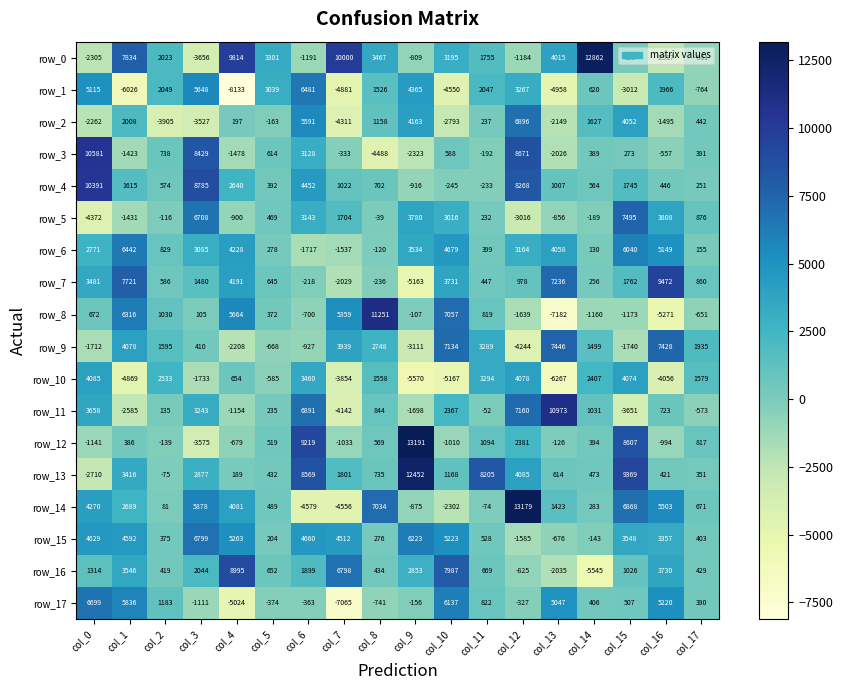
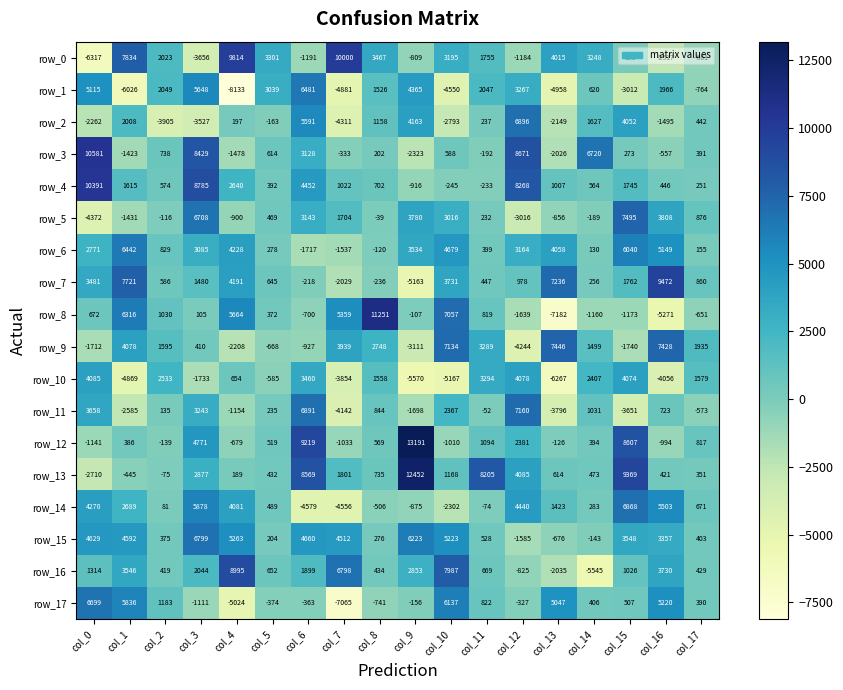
  {
    "row_0": {
-     "col_0": -2305,
+     "col_0": -6317,
      "col_1": 7834,
      "col_2": 2023,
      "col_3": -3656,
      "col_4": 9814,
      "col_5": 3301,
      "col_6": -1191,
      "col_7": 10000,
      "col_8": 3467,
      "col_9": -809,
      "col_10": 3195,
      "col_11": 1755,
      "col_12": -1184,
      "col_13": 4015,
-     "col_14": 12862
+     "col_14": 3248
    },
    "row_3": {
      "col_0": 10581,
      "col_1": -1423,
      "col_2": 738,
      "col_3": 8429,
      "col_4": -1478,
      "col_5": 614,
      "col_6": 3128,
      "col_7": -333,
-     "col_8": -4488,
+     "col_8": 202,
      "col_9": -2323,
      "col_10": 588,
      "col_11": -192,
      "col_12": 8671,
      "col_13": -2026,
-     "col_14": 389,
+     "col_14": 6720,
      "col_15": 273,
      "col_16": -557,
      "col_17": 391
    },
    "row_11": {
      "col_0": 3658,
      "col_1": -2585,
      "col_2": 135,
      "col_3": 3243,
      "col_4": -1154,
      "col_5": 235,
      "col_6": 6891,
      "col_7": -4142,
      "col_8": 844,
      "col_9": -1698,
      "col_10": 2367,
      "col_11": -52,
      "col_12": 7160,
-     "col_13": 10973,
+     "col_13": -3796,
      "col_14": 1031,
      "col_15": -3651,
      "col_16": 723,
      "col_17": -573
    },
    "row_12": {
      "col_0": -1141,
      "col_1": 386,
      "col_2": -139,
-     "col_3": -3575,
+     "col_3": 4771,
      "col_4": -679,
      "col_5": 519,
      "col_6": 9219,
      "col_7": -1033,
      "col_8": 569,
      "col_9": 13191,
      "col_10": -1010,
      "col_11": 1094,
      "col_12": 2381,
      "col_13": -126,
      "col_14": 394,
      "col_15": 8607,
      "col_16": -994,
      "col_17": 817
    },
    "row_13": {
      "col_0": -2710,
-     "col_1": 3416,
+     "col_1": -445,
      "col_2": -75,
      "col_3": 2877,
      "col_4": 189,
      "col_5": 432,
      "col_6": 8569,
      "col_7": 1801,
      "col_8": 735,
      "col_9": 12452,
      "col_10": 1168,
      "col_11": 8205,
      "col_12": 4085,
      "col_13": 614,
      "col_14": 473,
      "col_15": 9369,
      "col_16": 421,
      "col_17": 351
    },
    "row_14": {
      "col_0": 4270,
      "col_1": 2689,
      "col_2": 81,
      "col_3": 5878,
      "col_4": 4081,
      "col_5": 489,
      "col_6": -4579,
      "col_7": -4556,
-     "col_8": 7034,
+     "col_8": -506,
      "col_9": -875,
      "col_10": -2302,
      "col_11": -74,
-     "col_12": 13179,
+     "col_12": 4440,
      "col_13": 1423,
      "col_14": 283,
      "col_15": 6868,
      "col_16": 5503,
      "col_17": 671
    }
  }
